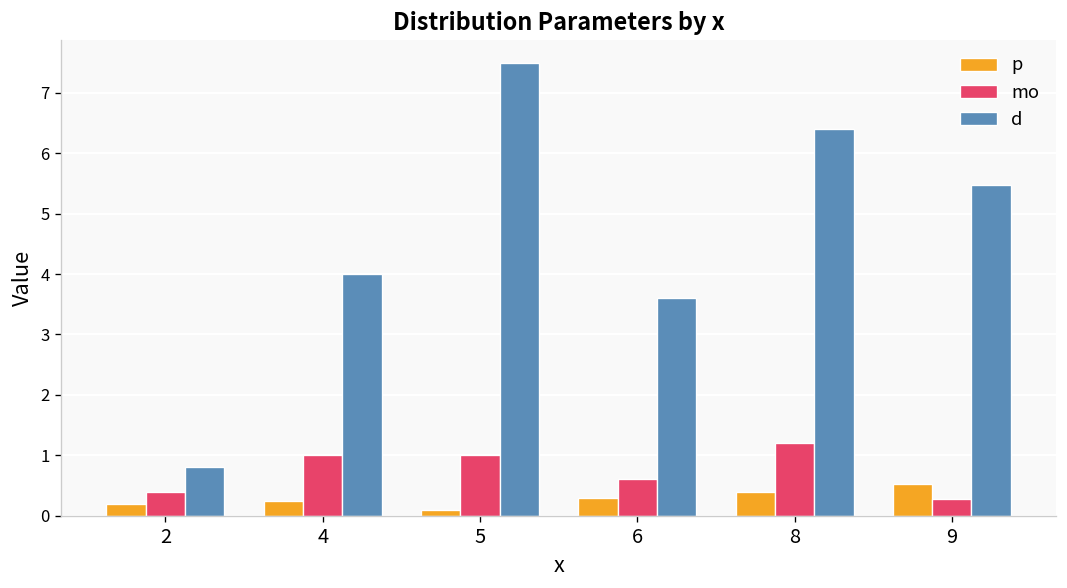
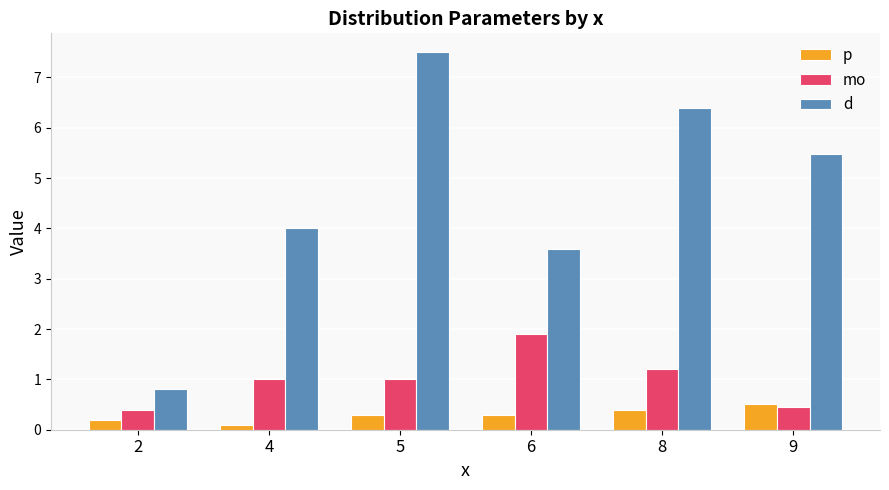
  {
    "p": {
      "2": 0.2,
-     "4": 0.3,
-     "5": 0.1,
+     "4": 0.1,
+     "5": 0.3,
      "6": 0.3,
      "8": 0.4,
      "9": 0.5
    },
    "mo": {
      "2": 0.4,
      "4": 1.0,
      "5": 1.0,
-     "6": 0.6,
+     "6": 1.9,
      "8": 1.2,
-     "9": 0.3
+     "9": 0.5
    },
    "d": {
      "2": 0.8,
      "4": 4.0,
      "5": 7.5,
      "6": 3.6,
      "8": 6.4,
      "9": 5.5
    }
  }
